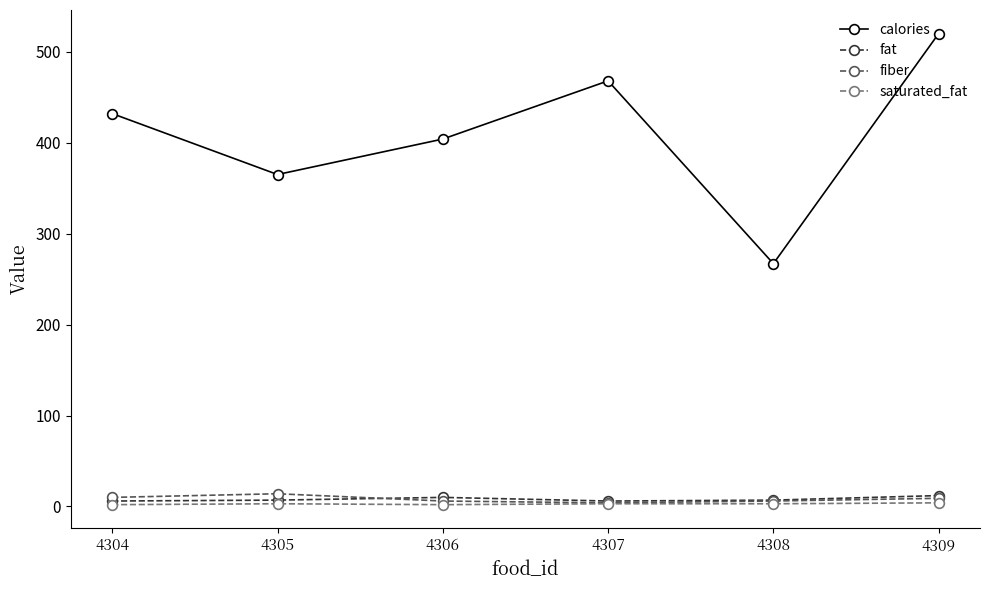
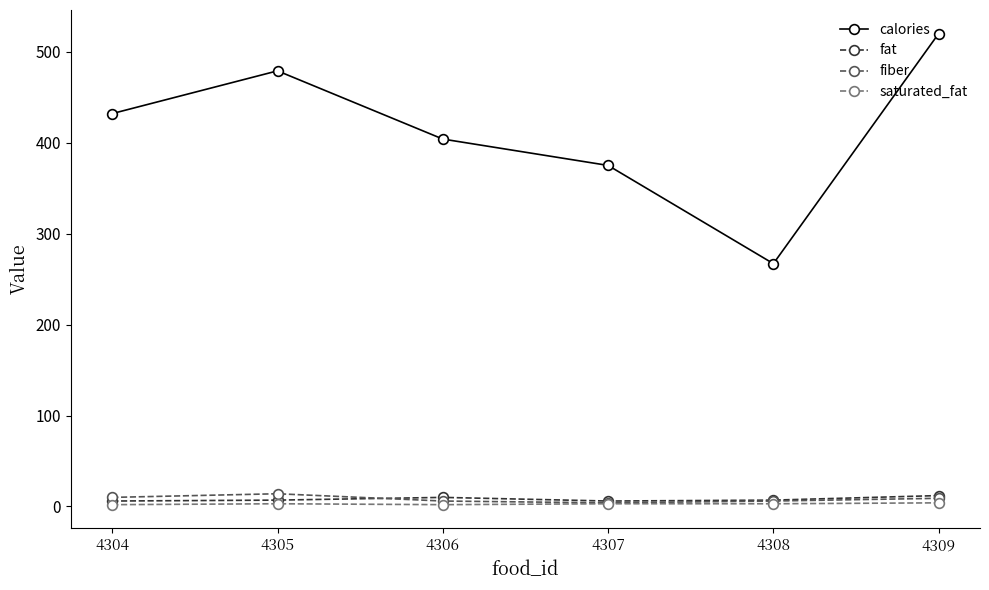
  {
    "calories": {
      "4304": 430,
-     "4305": 370,
+     "4305": 480,
      "4306": 400,
-     "4307": 470,
+     "4307": 380,
      "4308": 270,
      "4309": 520
    }
  }
